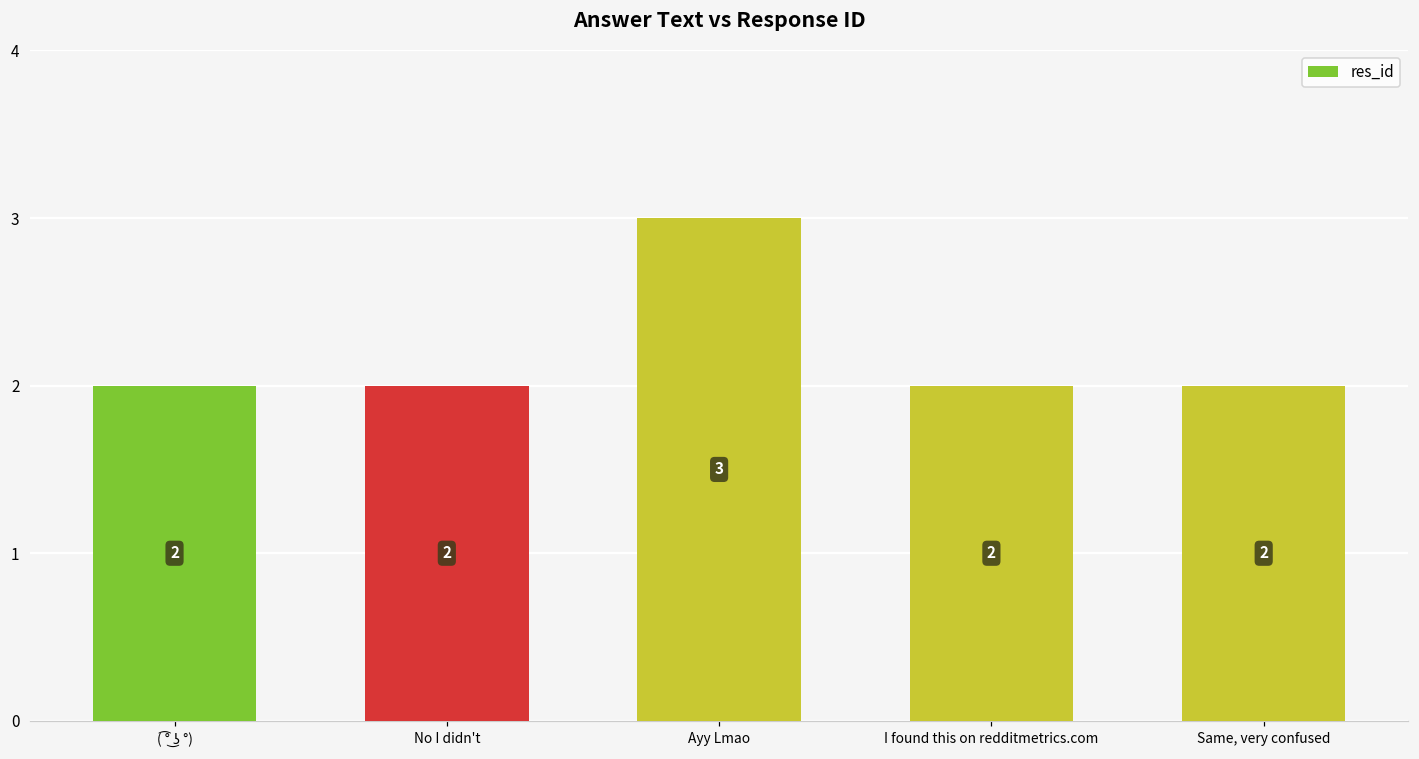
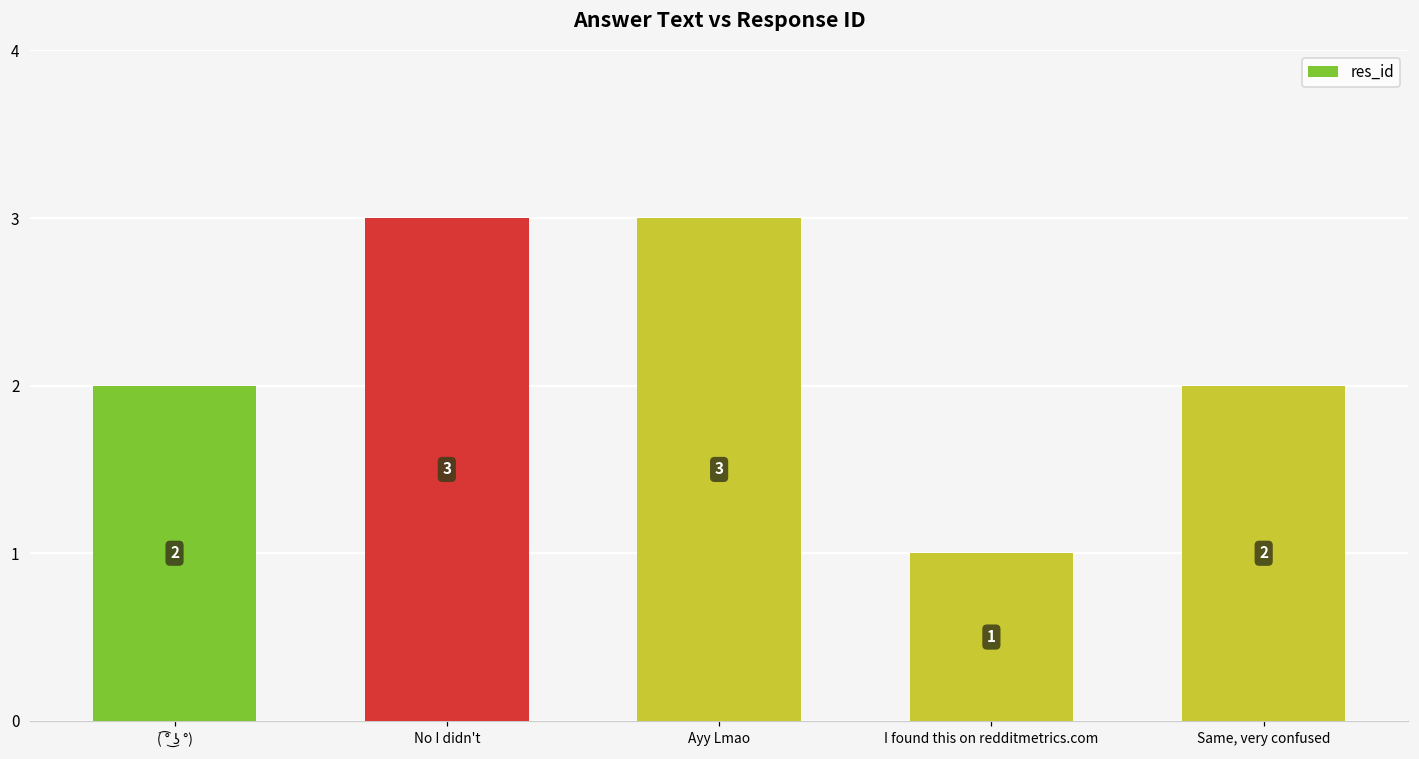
  {
-   "No I didn't": 2,
-   "I found this on redditmetrics.com": 2
+   "No I didn't": 3,
+   "I found this on redditmetrics.com": 1
  }
